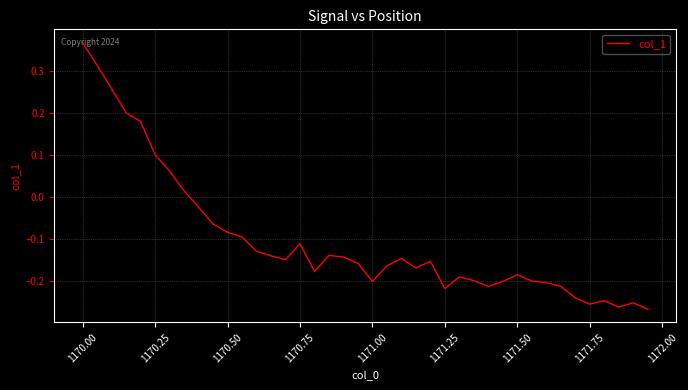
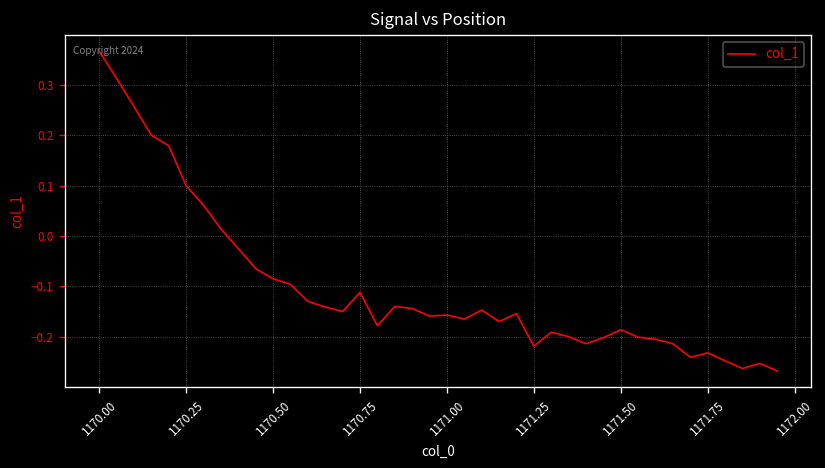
  {
    "1170.25": 0.10,
    "1170.50": -0.09,
    "1170.75": -0.11,
-   "1171.00": -0.20,
+   "1171.00": -0.16,
    "1171.25": -0.22,
    "1171.50": -0.19,
-   "1171.75": -0.26
+   "1171.75": -0.23
  }
